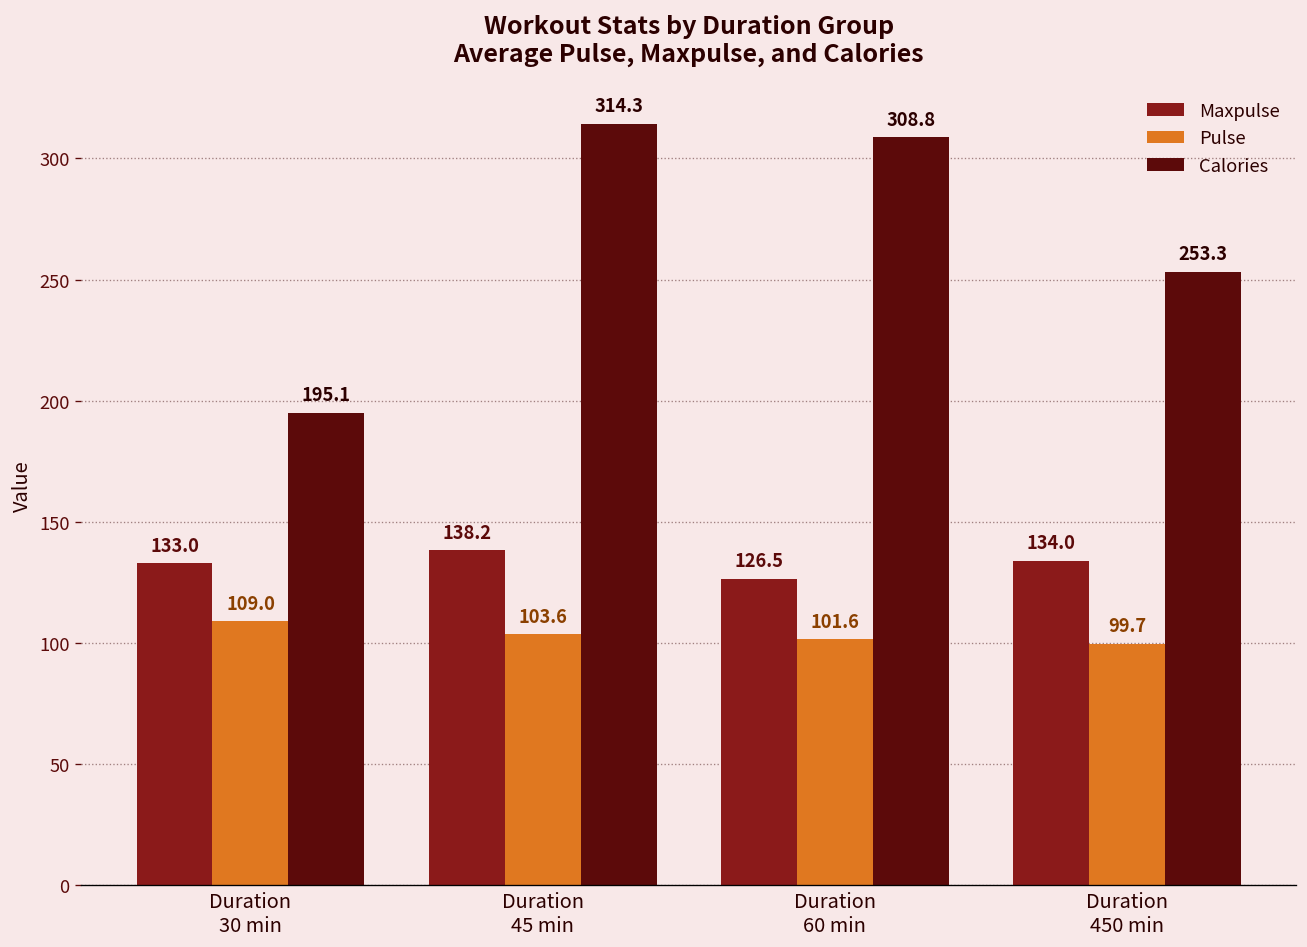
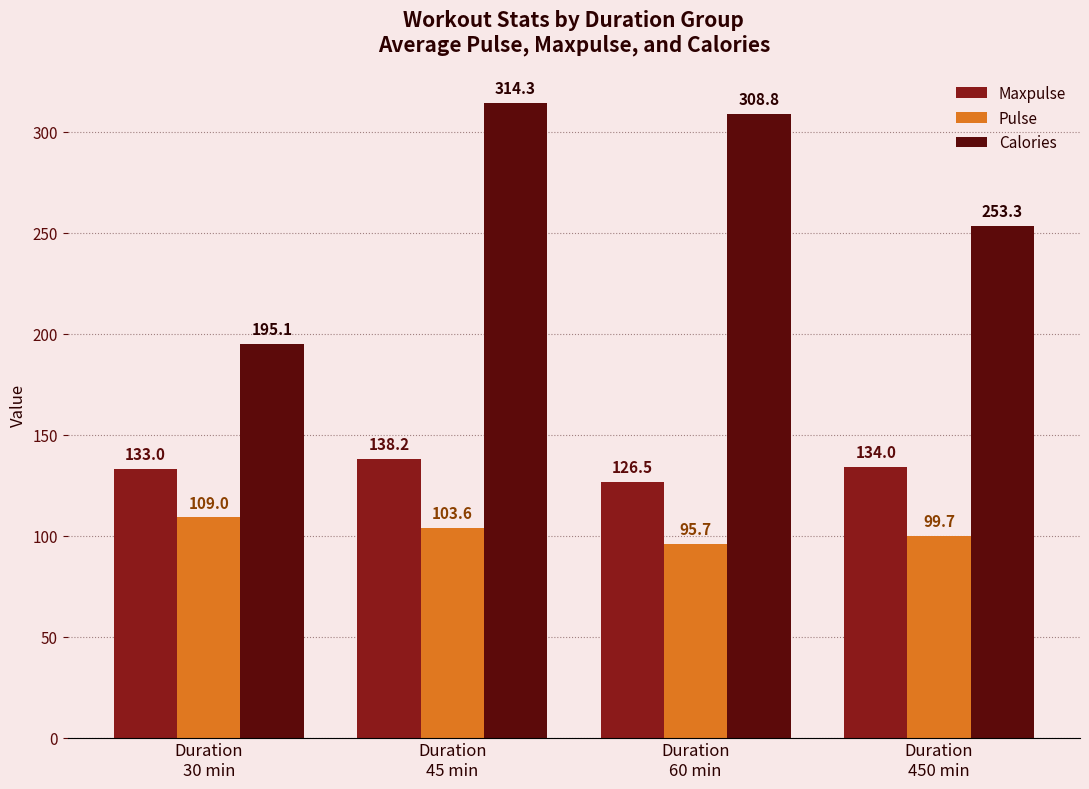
  {
    "Pulse": {
      "Duration 30 min": 109.0,
      "Duration 45 min": 103.6,
-     "Duration 60 min": 101.6,
+     "Duration 60 min": 95.7,
      "Duration 450 min": 99.7
    }
  }
